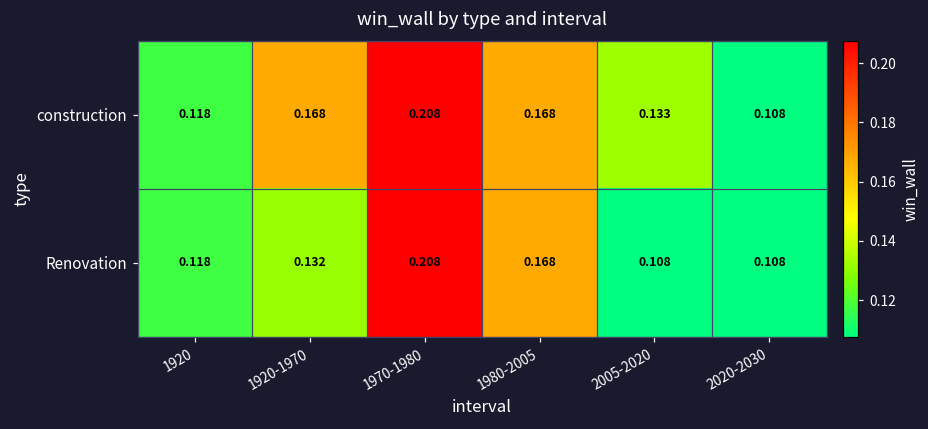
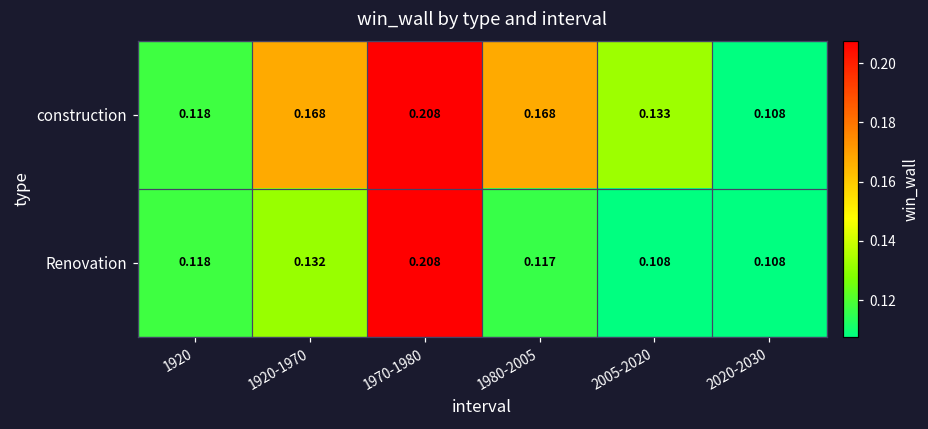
  {
    "construction": {
      "1920": 0.118,
      "1920-1970": 0.168,
      "1970-1980": 0.208,
      "1980-2005": 0.168,
      "2005-2020": 0.133,
      "2020-2030": 0.108
    },
    "Renovation": {
      "1920": 0.118,
      "1920-1970": 0.132,
      "1970-1980": 0.208,
-     "1980-2005": 0.168,
+     "1980-2005": 0.117,
      "2005-2020": 0.108,
      "2020-2030": 0.108
    }
  }
